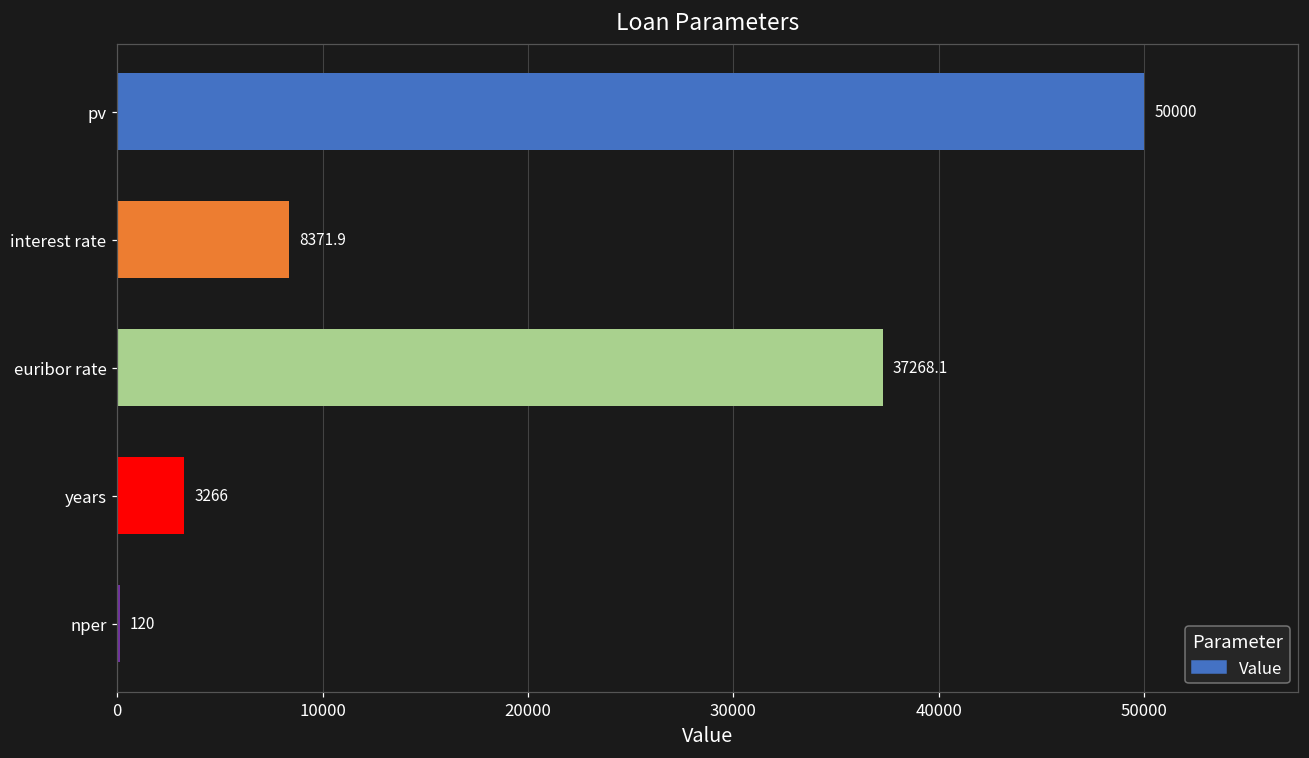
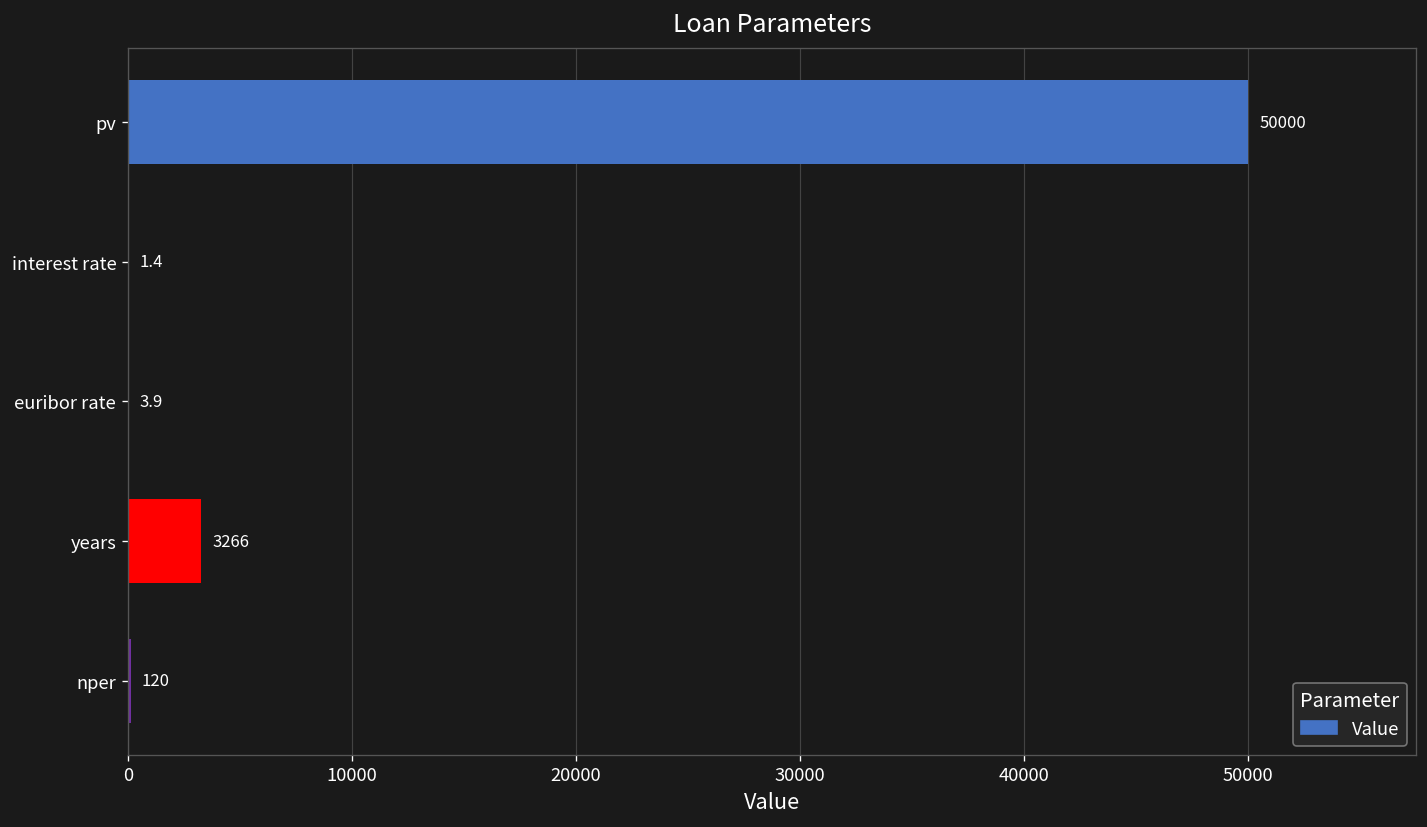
  {
    "pv": 50000,
-   "interest rate": 8371.9,
-   "euribor rate": 37268.1,
+   "interest rate": 1.4,
+   "euribor rate": 3.9,
    "years": 3266,
    "nper": 120
  }
